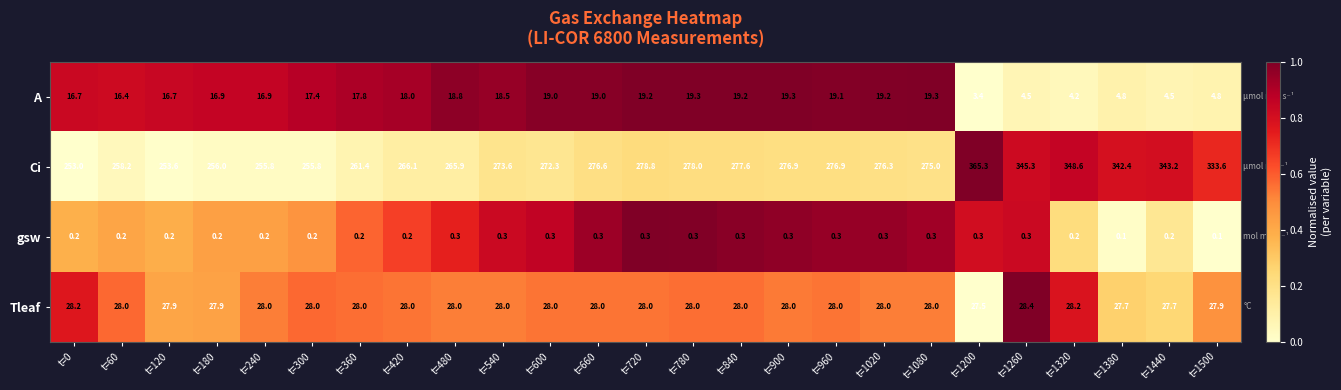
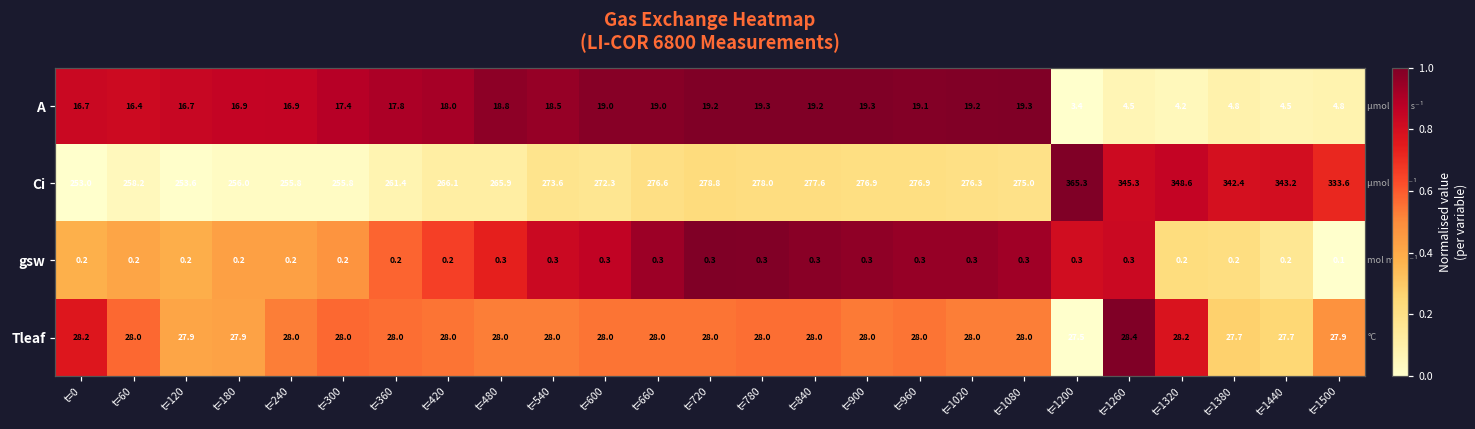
  {
    "A": {
      "t=0": 16.7,
      "t=60": 16.4,
      "t=120": 16.7,
      "t=180": 16.9,
      "t=240": 16.9,
      "t=300": 17.4,
      "t=360": 17.8,
      "t=420": 18.0,
      "t=480": 18.8,
      "t=540": 18.5,
      "t=600": 19.0,
      "t=660": 19.0,
      "t=720": 19.2,
      "t=780": 19.3,
      "t=840": 19.2,
      "t=900": 19.3,
      "t=960": 19.1,
      "t=1020": 19.2,
      "t=1080": 19.3,
      "t=1200": 3.4,
      "t=1260": 4.5,
      "t=1320": 4.2,
      "t=1380": 4.8,
      "t=1440": 4.5,
      "t=1500": 4.8
    },
    "Ci": {
      "t=0": 253.0,
      "t=60": 258.2,
      "t=120": 253.6,
      "t=180": 256.0,
      "t=240": 255.8,
      "t=300": 255.8,
      "t=360": 261.4,
      "t=420": 266.1,
      "t=480": 265.9,
      "t=540": 273.6,
      "t=600": 272.3,
      "t=660": 276.6,
      "t=720": 278.8,
      "t=780": 278.0,
      "t=840": 277.6,
      "t=900": 276.9,
      "t=960": 276.9,
      "t=1020": 276.3,
      "t=1080": 275.0,
      "t=1200": 365.3,
      "t=1260": 345.3,
      "t=1320": 348.6,
      "t=1380": 342.4,
      "t=1440": 343.2,
      "t=1500": 333.6
    },
    "gsw": {
      "t=0": 0.2,
      "t=60": 0.2,
      "t=120": 0.2,
      "t=180": 0.2,
      "t=240": 0.2,
      "t=300": 0.2,
      "t=360": 0.2,
      "t=420": 0.2,
      "t=480": 0.3,
      "t=540": 0.3,
      "t=600": 0.3,
      "t=660": 0.3,
      "t=720": 0.3,
      "t=780": 0.3,
      "t=840": 0.3,
      "t=900": 0.3,
      "t=960": 0.3,
      "t=1020": 0.3,
      "t=1080": 0.3,
      "t=1200": 0.3,
      "t=1260": 0.3,
      "t=1320": 0.2,
-     "t=1380": 0.1,
+     "t=1380": 0.2,
      "t=1440": 0.2,
      "t=1500": 0.1
    },
    "Tleaf": {
      "t=0": 28.2,
      "t=60": 28.0,
      "t=120": 27.9,
      "t=180": 27.9,
      "t=240": 28.0,
      "t=300": 28.0,
      "t=360": 28.0,
      "t=420": 28.0,
      "t=480": 28.0,
      "t=540": 28.0,
      "t=600": 28.0,
      "t=660": 28.0,
      "t=720": 28.0,
      "t=780": 28.0,
      "t=840": 28.0,
      "t=900": 28.0,
      "t=960": 28.0,
      "t=1020": 28.0,
      "t=1080": 28.0,
      "t=1200": 27.5,
      "t=1260": 28.4,
      "t=1320": 28.2,
      "t=1380": 27.7,
      "t=1440": 27.7,
      "t=1500": 27.9
    }
  }
